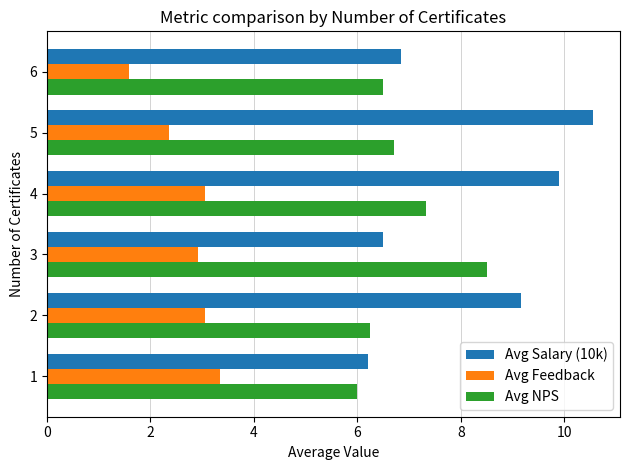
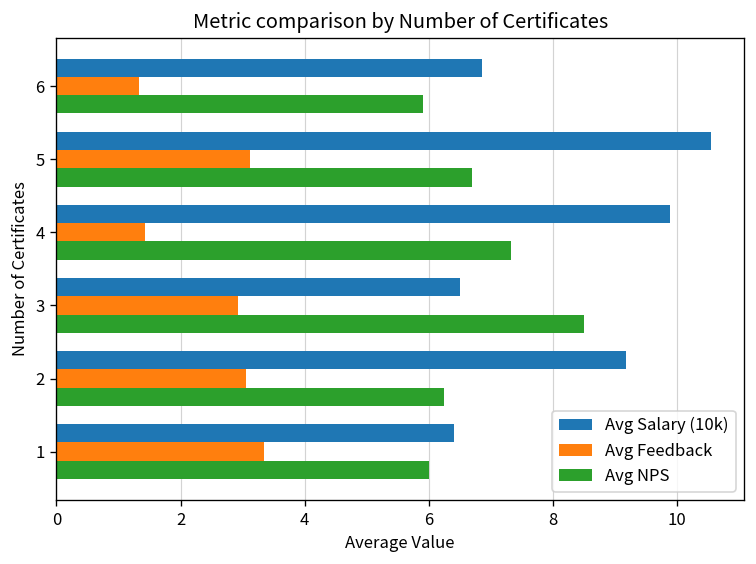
  {
    "Avg Salary (10k)": {
      "6": 6.9,
      "5": 10.6,
      "4": 9.9,
      "3": 6.5,
      "2": 9.2,
-     "1": 6.2
+     "1": 6.4
    },
    "Avg Feedback": {
-     "6": 1.6,
-     "5": 2.3,
-     "4": 3.1,
+     "6": 1.3,
+     "5": 3.1,
+     "4": 1.4,
      "3": 2.9,
      "2": 3.1,
      "1": 3.4
    },
    "Avg NPS": {
-     "6": 6.5,
+     "6": 5.9,
      "5": 6.7,
      "4": 7.3,
      "3": 8.5,
      "2": 6.3,
      "1": 6.0
    }
  }
